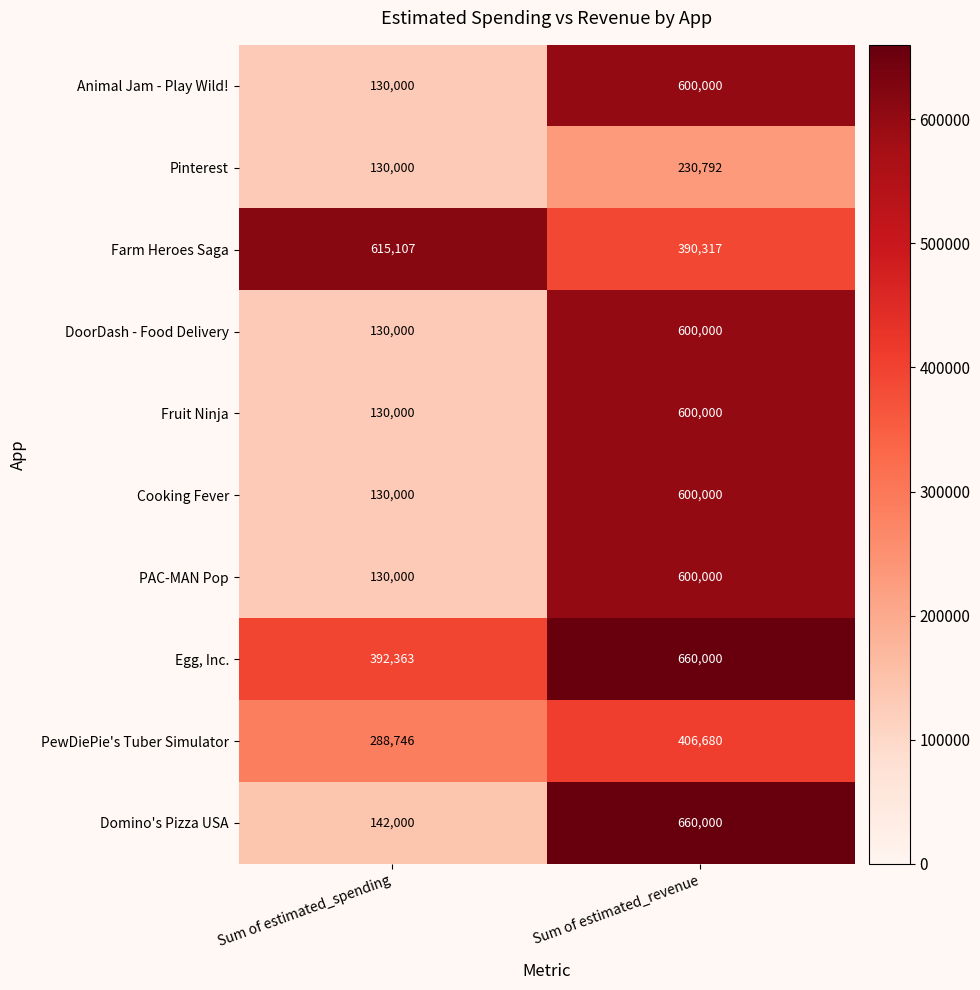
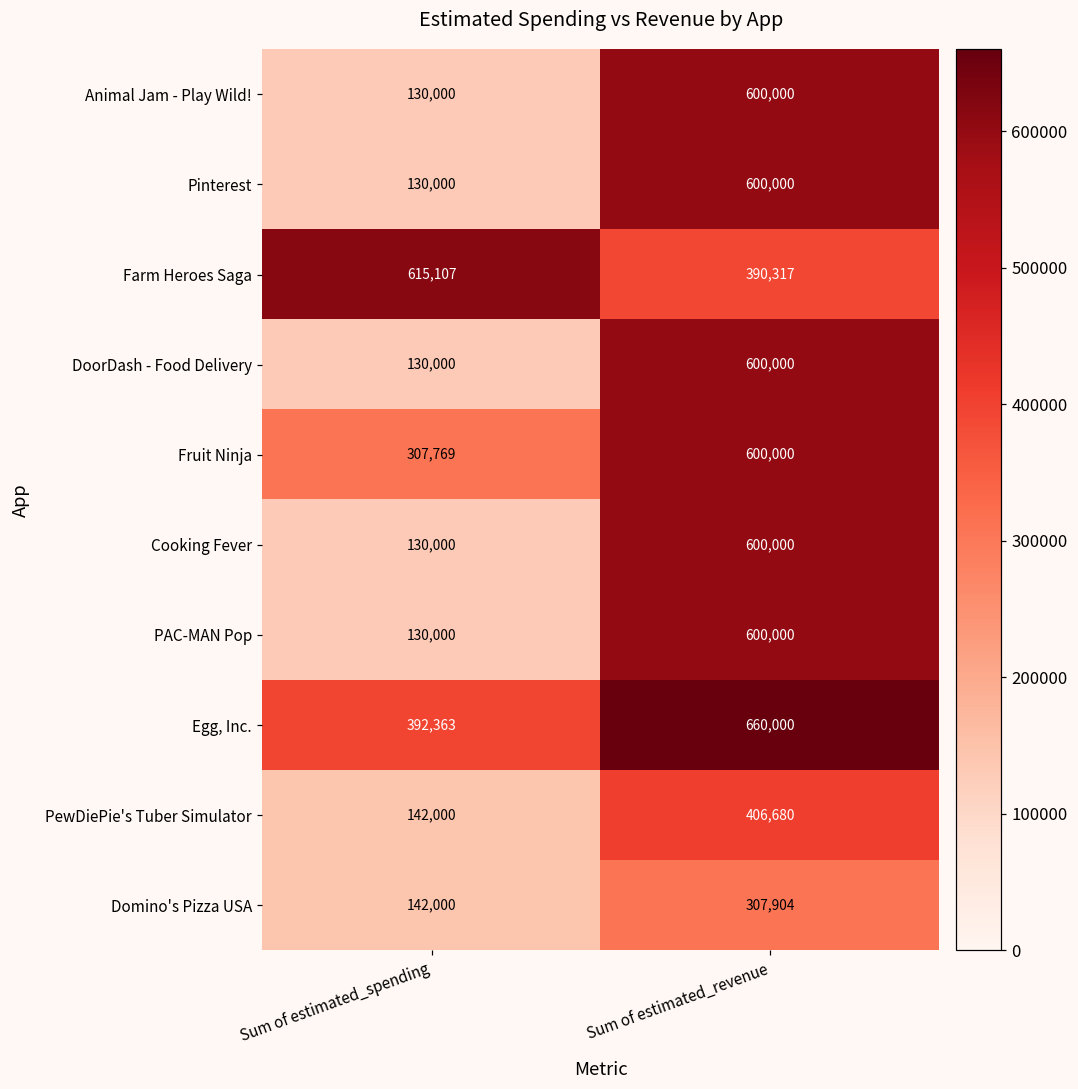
  {
    "Animal Jam - Play Wild!": {
      "Sum of estimated_spending": "130,000",
      "Sum of estimated_revenue": "600,000"
    },
    "Pinterest": {
      "Sum of estimated_spending": "130,000",
-     "Sum of estimated_revenue": "230,792"
+     "Sum of estimated_revenue": "600,000"
    },
    "Farm Heroes Saga": {
      "Sum of estimated_spending": "615,107",
      "Sum of estimated_revenue": "390,317"
    },
    "DoorDash - Food Delivery": {
      "Sum of estimated_spending": "130,000",
      "Sum of estimated_revenue": "600,000"
    },
    "Fruit Ninja": {
-     "Sum of estimated_spending": "130,000",
+     "Sum of estimated_spending": "307,769",
      "Sum of estimated_revenue": "600,000"
    },
    "Cooking Fever": {
      "Sum of estimated_spending": "130,000",
      "Sum of estimated_revenue": "600,000"
    },
    "PAC-MAN Pop": {
      "Sum of estimated_spending": "130,000",
      "Sum of estimated_revenue": "600,000"
    },
    "Egg, Inc.": {
      "Sum of estimated_spending": "392,363",
      "Sum of estimated_revenue": "660,000"
    },
    "PewDiePie's Tuber Simulator": {
-     "Sum of estimated_spending": "288,746",
+     "Sum of estimated_spending": "142,000",
      "Sum of estimated_revenue": "406,680"
    },
    "Domino's Pizza USA": {
      "Sum of estimated_spending": "142,000",
-     "Sum of estimated_revenue": "660,000"
+     "Sum of estimated_revenue": "307,904"
    }
  }
